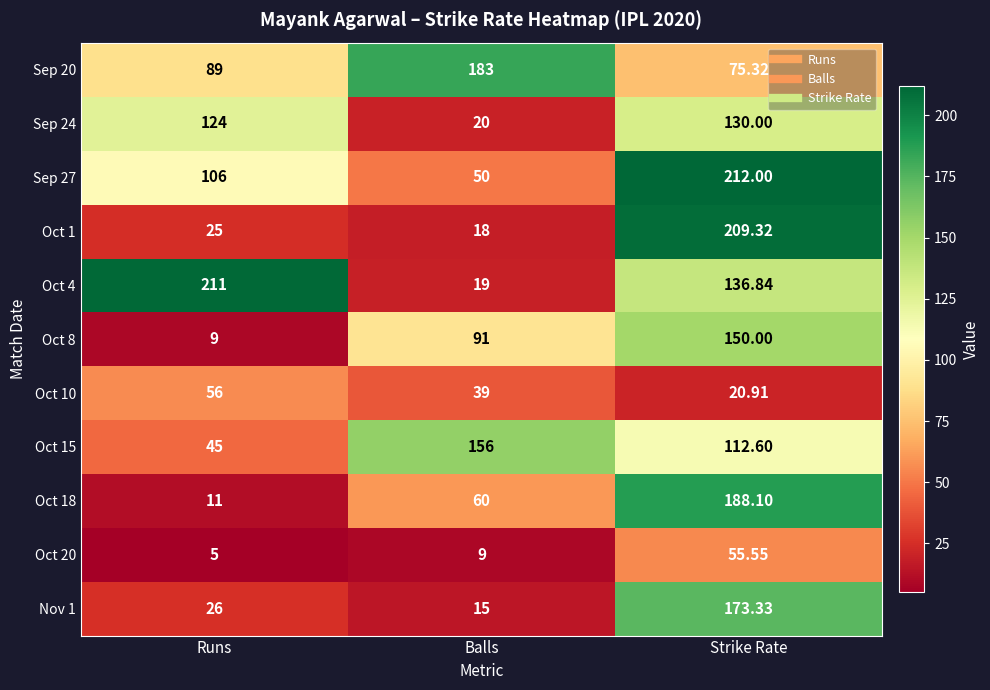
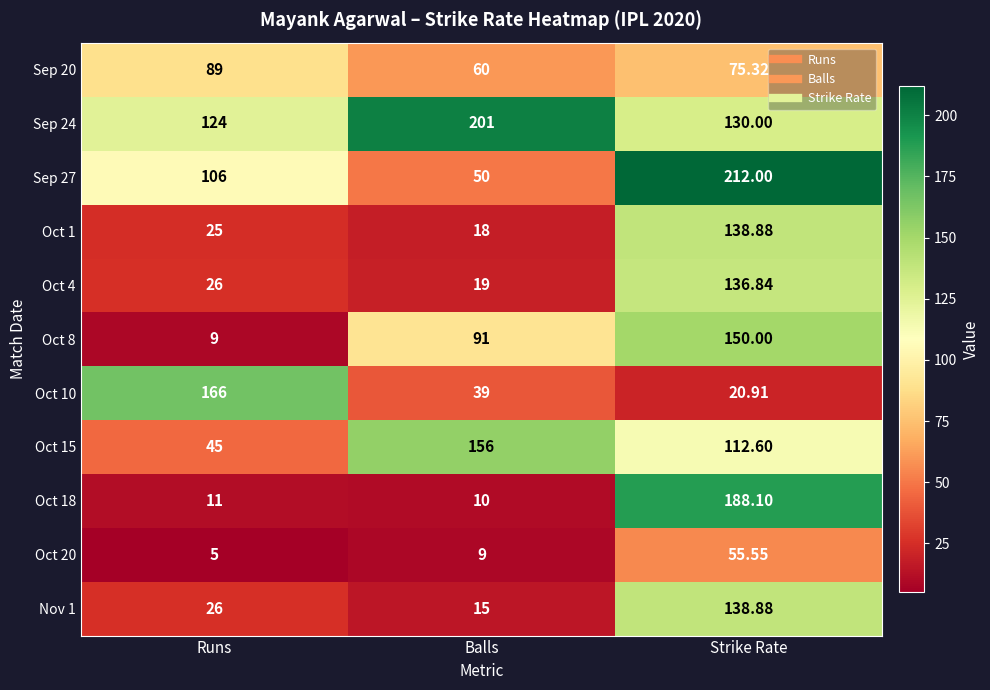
  {
    "Sep 20": {
      "Runs": 89,
-     "Balls": 183
+     "Balls": 60
    },
    "Sep 24": {
      "Runs": 124,
-     "Balls": 20,
+     "Balls": 201,
      "Strike Rate": 130.00
    },
    "Sep 27": {
      "Runs": 106,
      "Balls": 50,
      "Strike Rate": 212.00
    },
    "Oct 1": {
      "Runs": 25,
      "Balls": 18,
-     "Strike Rate": 209.32
+     "Strike Rate": 138.88
    },
    "Oct 4": {
-     "Runs": 211,
+     "Runs": 26,
      "Balls": 19,
      "Strike Rate": 136.84
    },
    "Oct 8": {
      "Runs": 9,
      "Balls": 91,
      "Strike Rate": 150.00
    },
    "Oct 10": {
-     "Runs": 56,
+     "Runs": 166,
      "Balls": 39,
      "Strike Rate": 20.91
    },
    "Oct 15": {
      "Runs": 45,
      "Balls": 156,
      "Strike Rate": 112.60
    },
    "Oct 18": {
      "Runs": 11,
-     "Balls": 60,
+     "Balls": 10,
      "Strike Rate": 188.10
    },
    "Oct 20": {
      "Runs": 5,
      "Balls": 9,
      "Strike Rate": 55.55
    },
    "Nov 1": {
      "Runs": 26,
      "Balls": 15,
-     "Strike Rate": 173.33
+     "Strike Rate": 138.88
    }
  }
